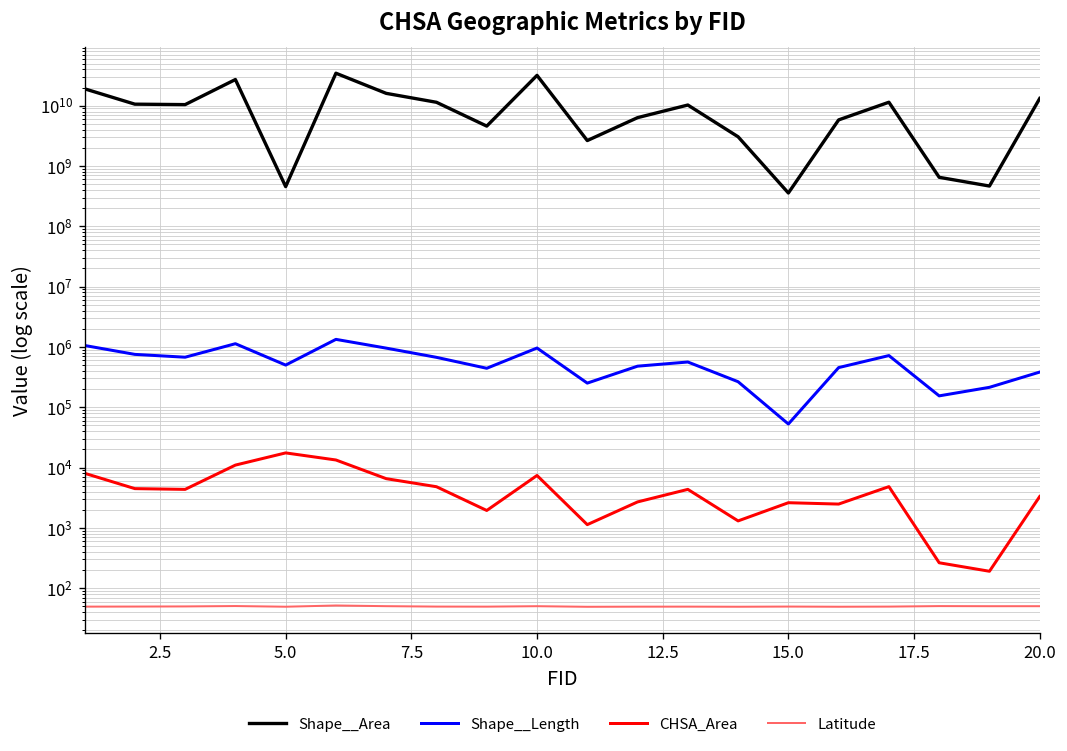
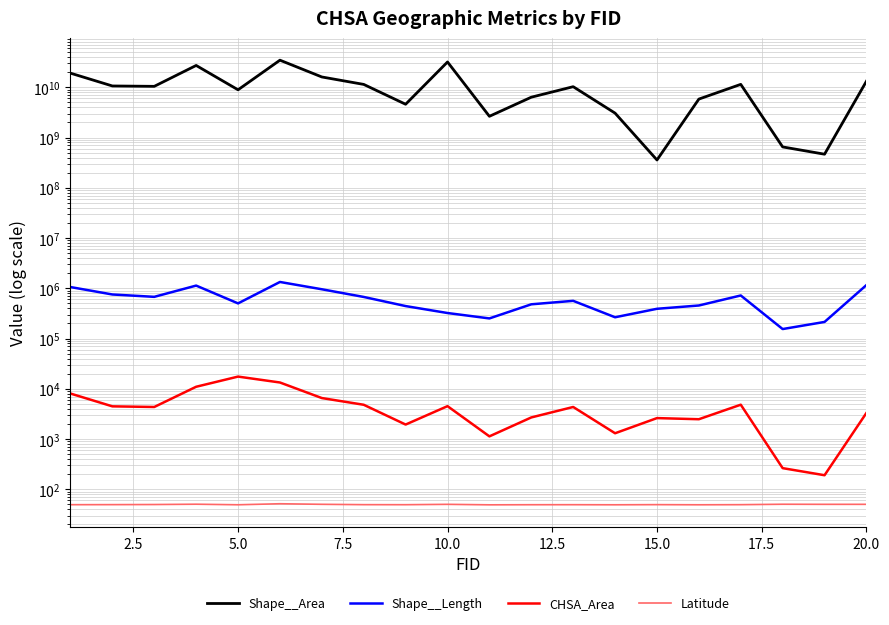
  {
    "Shape__Area": {
-     "5.0": 500000000,
+     "5.0": 9000000000,
      "10.0": 30000000000,
      "15.0": 400000000,
      "20.0": 13000000000
    },
    "Shape__Length": {
      "5.0": 500000,
-     "10.0": 1000000,
-     "15.0": 50000,
-     "20.0": 400000
+     "10.0": 300000,
+     "15.0": 400000,
+     "20.0": 1200000
    },
    "CHSA_Area": {
      "5.0": 17000,
-     "10.0": 7000,
+     "10.0": 5000,
      "15.0": 3000,
      "20.0": 3000
    },
    "Latitude": {
      "5.0": 50,
      "10.0": 50,
      "15.0": 50,
      "20.0": 50
    }
  }
